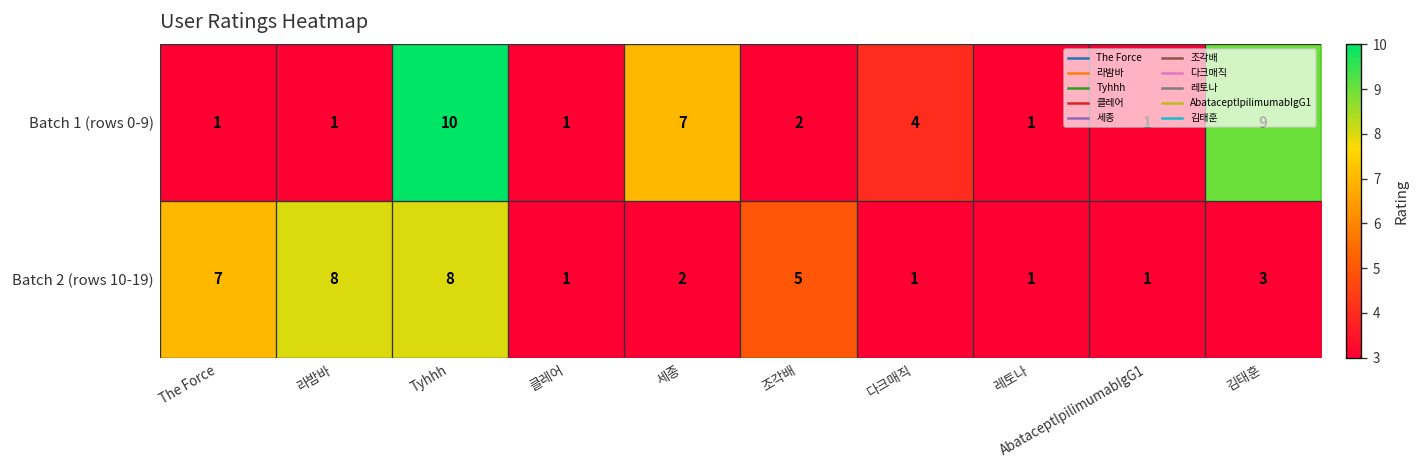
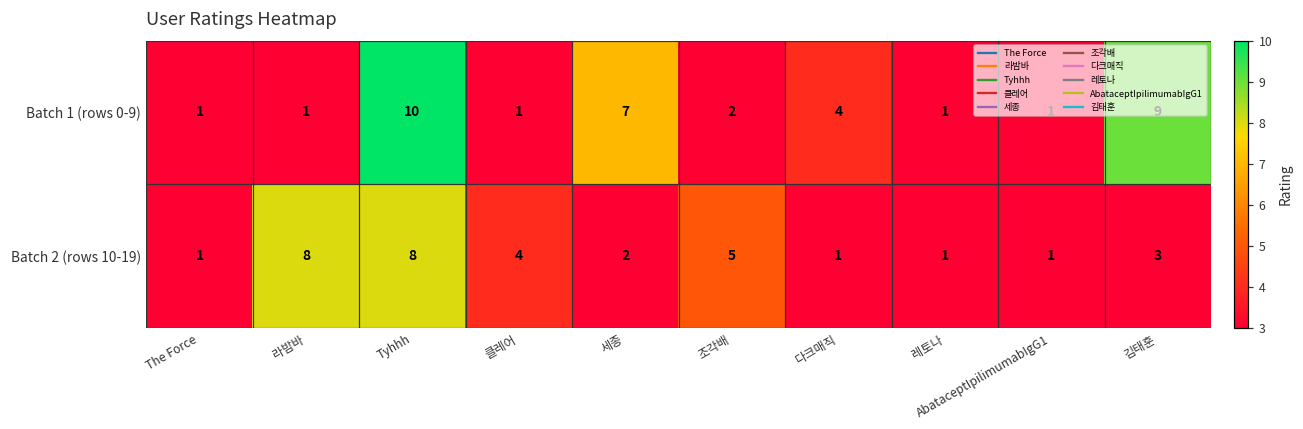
  {
    "Batch 1 (rows 0-9)": {
      "The Force": 1,
      "라밤바": 1,
      "Tyhhh": 10,
      "클레어": 1,
      "세종": 7,
      "조각배": 2,
      "다크매직": 4,
      "레토나": 1
    },
    "Batch 2 (rows 10-19)": {
-     "The Force": 7,
+     "The Force": 1,
      "라밤바": 8,
      "Tyhhh": 8,
-     "클레어": 1,
+     "클레어": 4,
      "세종": 2,
      "조각배": 5,
      "다크매직": 1,
      "레토나": 1,
      "AbataceptIpilimumabIgG1": 1,
      "김태훈": 3
    }
  }
